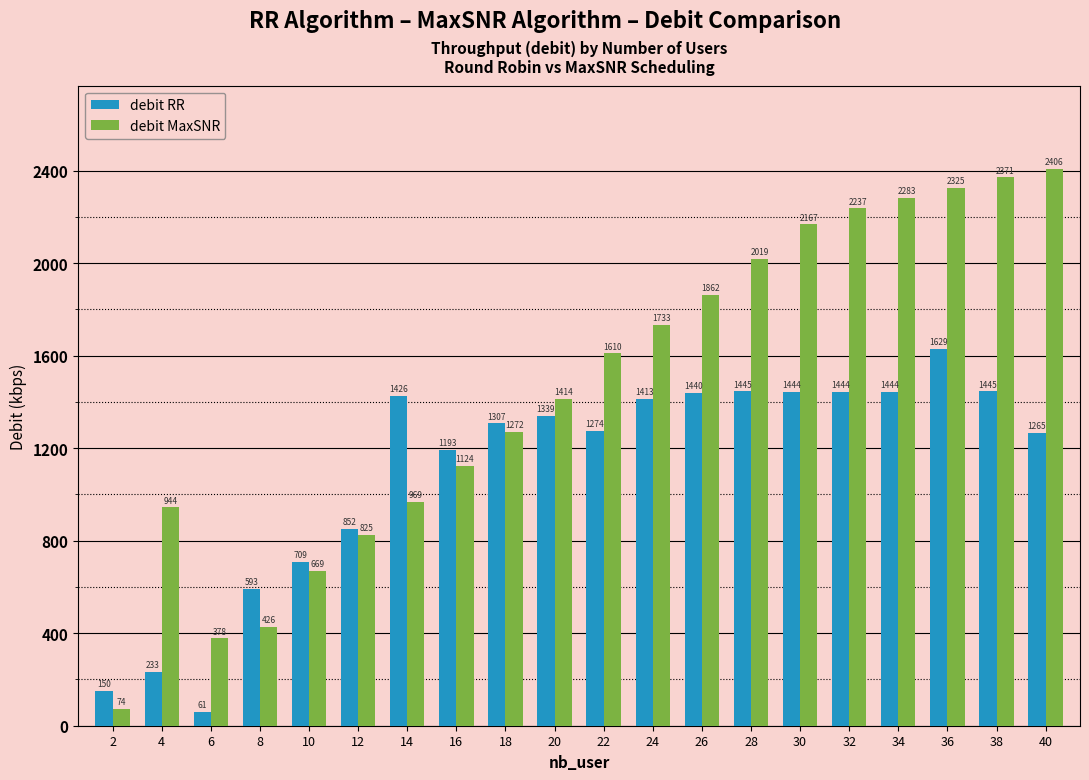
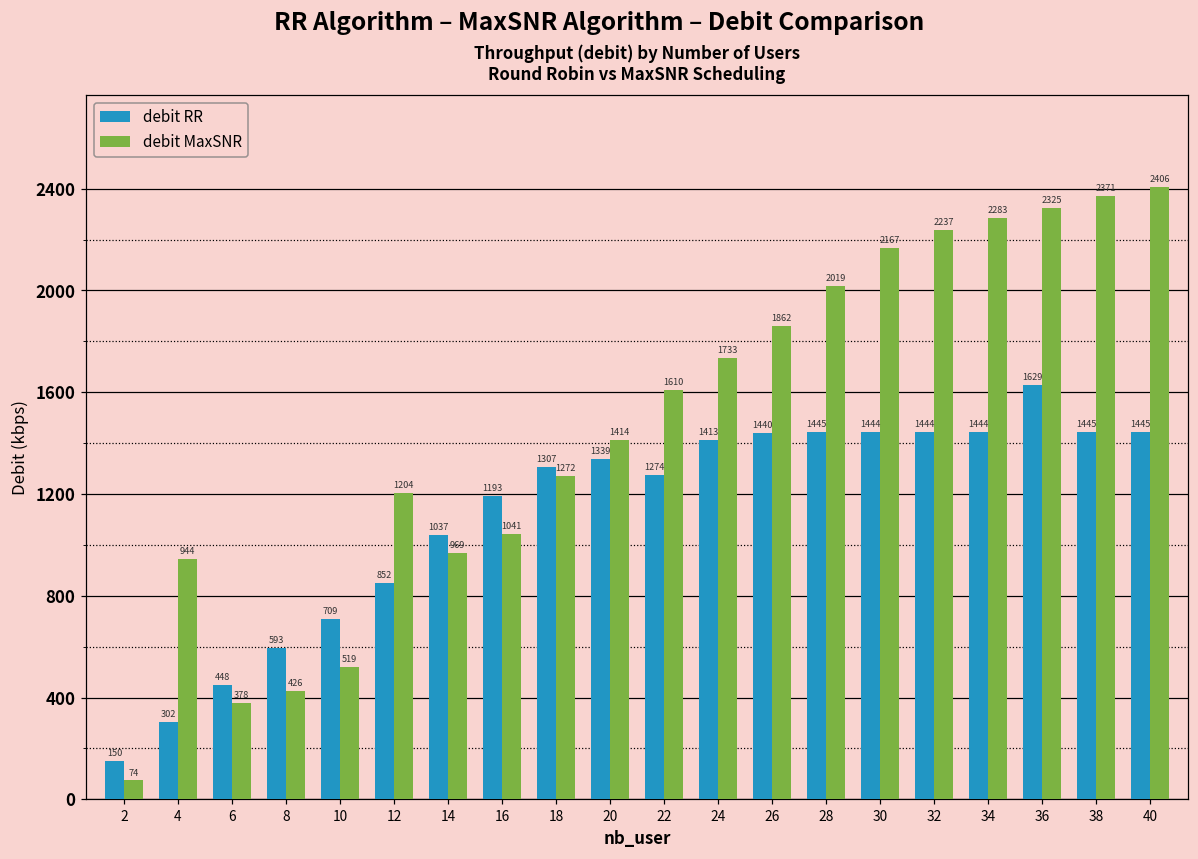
  {
    "debit RR": {
      "2": 150,
-     "4": 233,
-     "6": 61,
+     "4": 302,
+     "6": 448,
      "8": 593,
      "10": 709,
      "12": 852,
-     "14": 1426,
+     "14": 1037,
      "16": 1193,
      "18": 1307,
      "20": 1339,
      "22": 1274,
      "24": 1413,
      "26": 1440,
      "28": 1445,
      "30": 1444,
      "32": 1444,
      "34": 1444,
      "36": 1629,
      "38": 1445,
-     "40": 1265
+     "40": 1445
    },
    "debit MaxSNR": {
      "2": 74,
      "4": 944,
      "6": 378,
      "8": 426,
-     "10": 669,
-     "12": 825,
+     "10": 519,
+     "12": 1204,
      "14": 969,
-     "16": 1124,
+     "16": 1041,
      "18": 1272,
      "20": 1414,
      "22": 1610,
      "24": 1733,
      "26": 1862,
      "28": 2019,
      "30": 2167,
      "32": 2237,
      "34": 2283,
      "36": 2325,
      "38": 2371,
      "40": 2406
    }
  }
